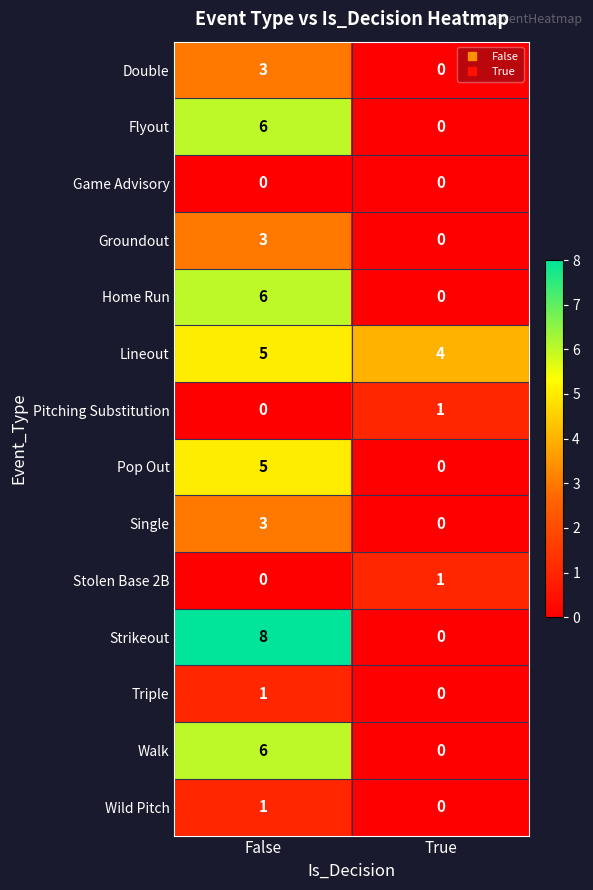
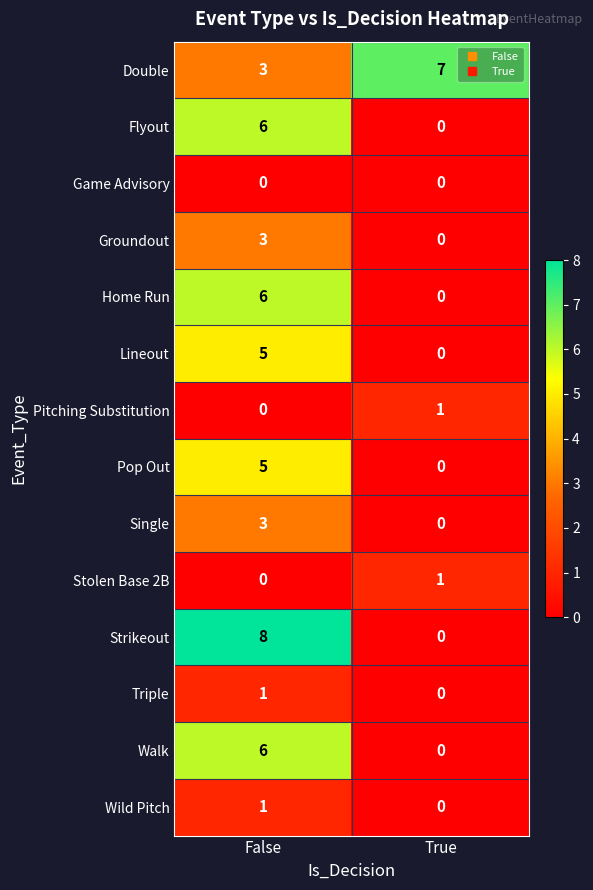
  {
    "Double": {
      "False": 3,
-     "True": 0
+     "True": 7
    },
    "Flyout": {
      "False": 6,
      "True": 0
    },
    "Game Advisory": {
      "False": 0,
      "True": 0
    },
    "Groundout": {
      "False": 3,
      "True": 0
    },
    "Home Run": {
      "False": 6,
      "True": 0
    },
    "Lineout": {
      "False": 5,
-     "True": 4
+     "True": 0
    },
    "Pitching Substitution": {
      "False": 0,
      "True": 1
    },
    "Pop Out": {
      "False": 5,
      "True": 0
    },
    "Single": {
      "False": 3,
      "True": 0
    },
    "Stolen Base 2B": {
      "False": 0,
      "True": 1
    },
    "Strikeout": {
      "False": 8,
      "True": 0
    },
    "Triple": {
      "False": 1,
      "True": 0
    },
    "Walk": {
      "False": 6,
      "True": 0
    },
    "Wild Pitch": {
      "False": 1,
      "True": 0
    }
  }
